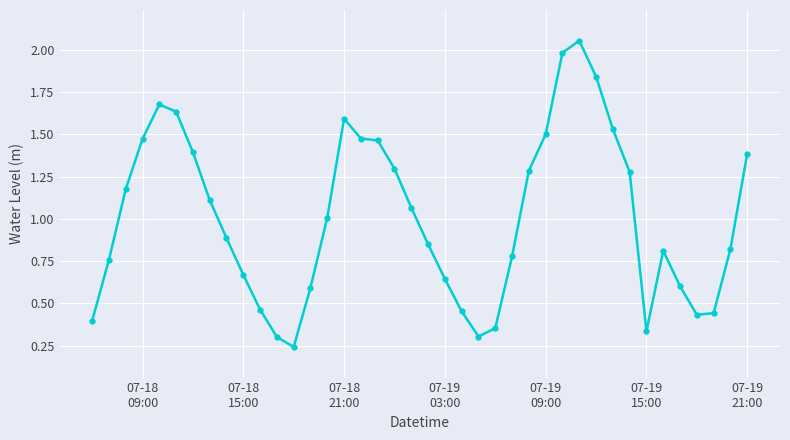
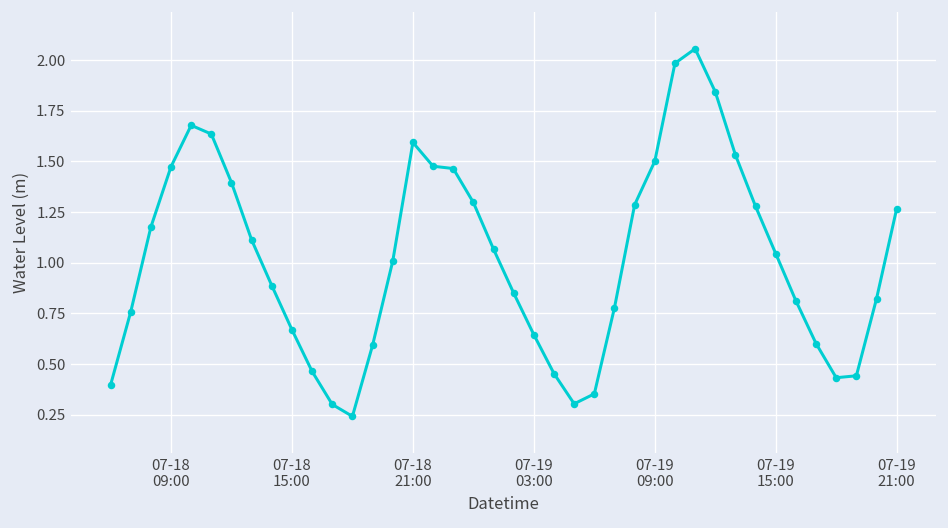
  {
    "07-18 09:00": 1.47,
    "07-18 15:00": 0.67,
    "07-18 21:00": 1.59,
    "07-19 03:00": 0.64,
    "07-19 09:00": 1.50,
-   "07-19 15:00": 0.33,
-   "07-19 21:00": 1.39
+   "07-19 15:00": 1.04,
+   "07-19 21:00": 1.27
  }
